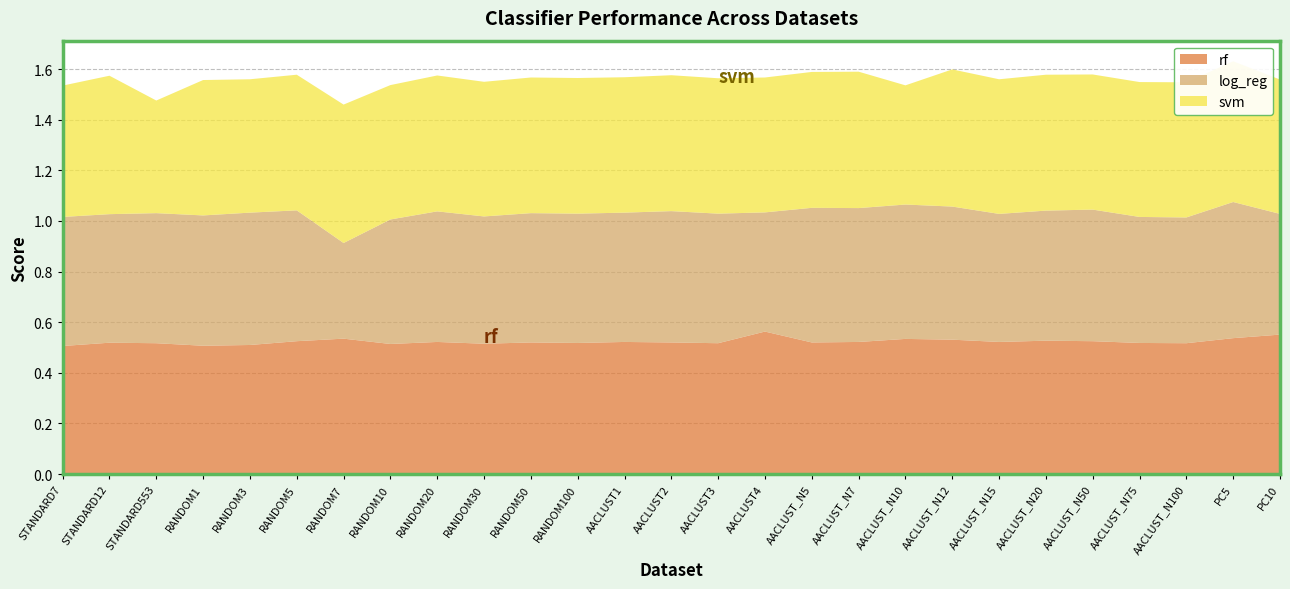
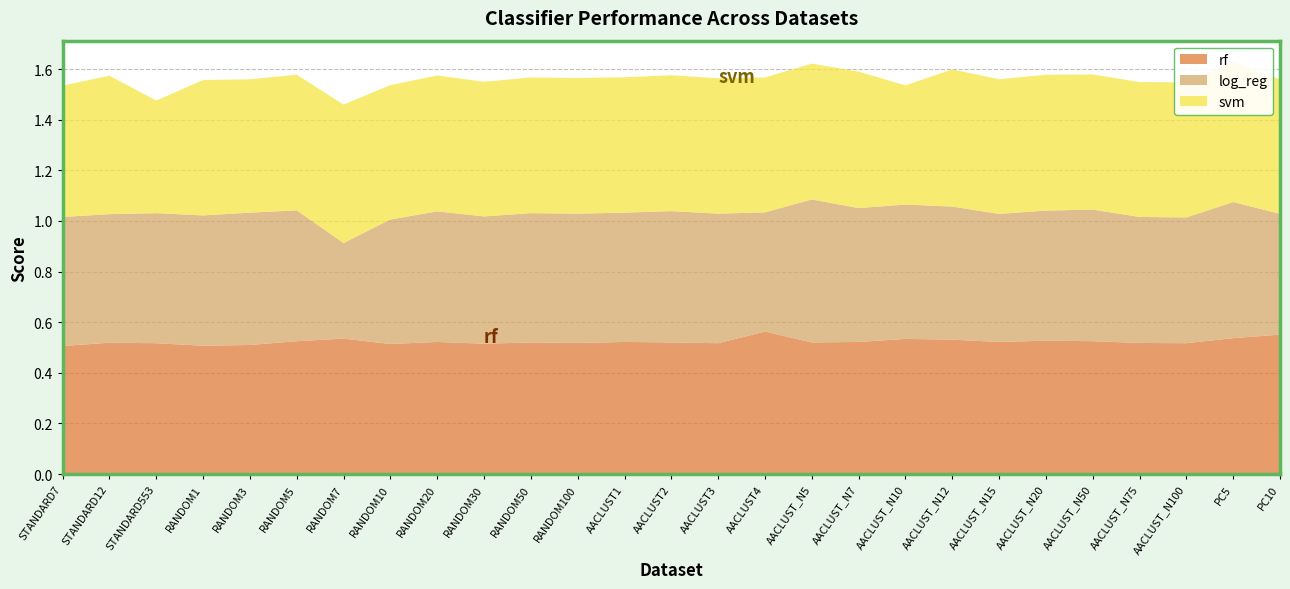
  {
    "rf": {
      "STANDARD7": 0.51,
      "STANDARD12": 0.52,
      "STANDARD553": 0.52,
      "RANDOM1": 0.51,
      "RANDOM3": 0.51,
      "RANDOM5": 0.53,
      "RANDOM7": 0.54,
      "RANDOM10": 0.51,
      "RANDOM20": 0.52,
      "RANDOM30": 0.52,
      "RANDOM50": 0.52,
      "RANDOM100": 0.52,
      "AACLUST1": 0.52,
      "AACLUST2": 0.52,
      "AACLUST3": 0.52,
      "AACLUST4": 0.56,
      "AACLUST_N5": 0.52,
      "AACLUST_N7": 0.52,
      "AACLUST_N10": 0.53,
      "AACLUST_N12": 0.53,
      "AACLUST_N15": 0.52,
      "AACLUST_N20": 0.53,
      "AACLUST_N50": 0.53,
      "AACLUST_N75": 0.52,
      "AACLUST_N100": 0.52,
      "PC5": 0.54,
      "PC10": 0.55
    },
    "log_reg": {
      "STANDARD7": 0.51,
      "STANDARD12": 0.51,
      "STANDARD553": 0.51,
      "RANDOM1": 0.52,
      "RANDOM3": 0.52,
      "RANDOM5": 0.52,
      "RANDOM7": 0.38,
      "RANDOM10": 0.49,
      "RANDOM20": 0.52,
      "RANDOM30": 0.50,
      "RANDOM50": 0.51,
      "RANDOM100": 0.51,
      "AACLUST1": 0.51,
      "AACLUST2": 0.52,
      "AACLUST3": 0.51,
      "AACLUST4": 0.47,
-     "AACLUST_N5": 0.53,
+     "AACLUST_N5": 0.57,
      "AACLUST_N7": 0.53,
      "AACLUST_N10": 0.53,
      "AACLUST_N12": 0.53,
      "AACLUST_N15": 0.51,
      "AACLUST_N20": 0.51,
      "AACLUST_N50": 0.52,
      "AACLUST_N75": 0.50,
      "AACLUST_N100": 0.50,
      "PC5": 0.54,
      "PC10": 0.48
    },
    "svm": {
      "STANDARD7": 0.52,
      "STANDARD12": 0.55,
      "STANDARD553": 0.45,
      "RANDOM1": 0.53,
      "RANDOM3": 0.53,
      "RANDOM5": 0.54,
      "RANDOM7": 0.55,
      "RANDOM10": 0.53,
      "RANDOM20": 0.54,
      "RANDOM30": 0.53,
      "RANDOM50": 0.54,
      "RANDOM100": 0.54,
      "AACLUST1": 0.54,
      "AACLUST2": 0.54,
      "AACLUST3": 0.54,
      "AACLUST4": 0.53,
      "AACLUST_N5": 0.54,
      "AACLUST_N7": 0.54,
      "AACLUST_N10": 0.47,
      "AACLUST_N12": 0.54,
      "AACLUST_N15": 0.53,
      "AACLUST_N20": 0.54,
      "AACLUST_N50": 0.53,
      "AACLUST_N75": 0.53,
      "PC10": 0.53
    }
  }
